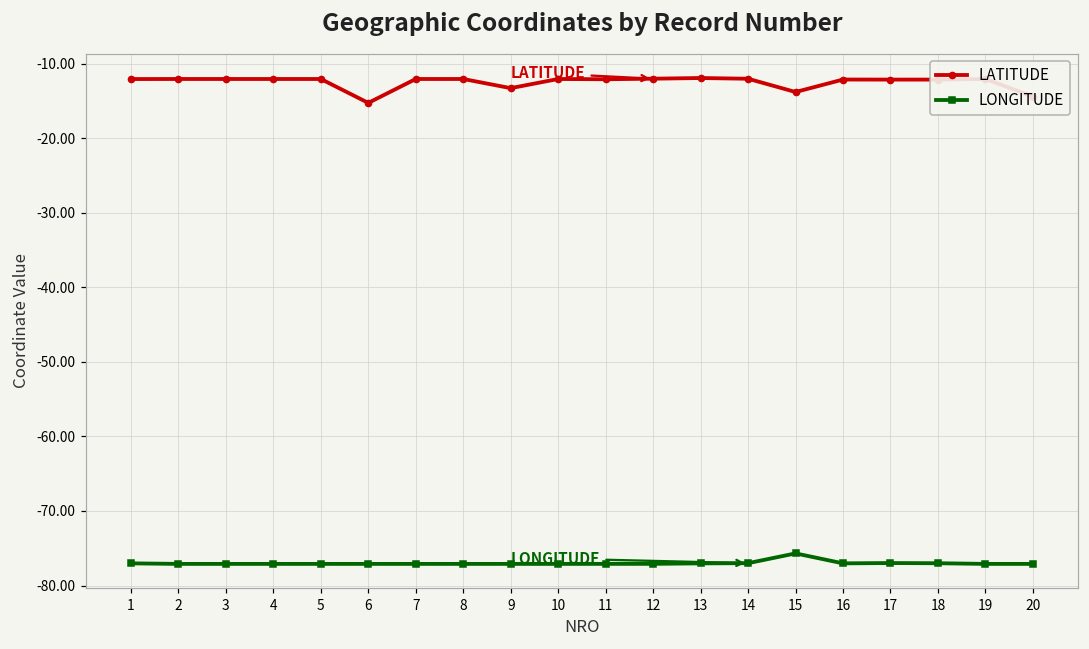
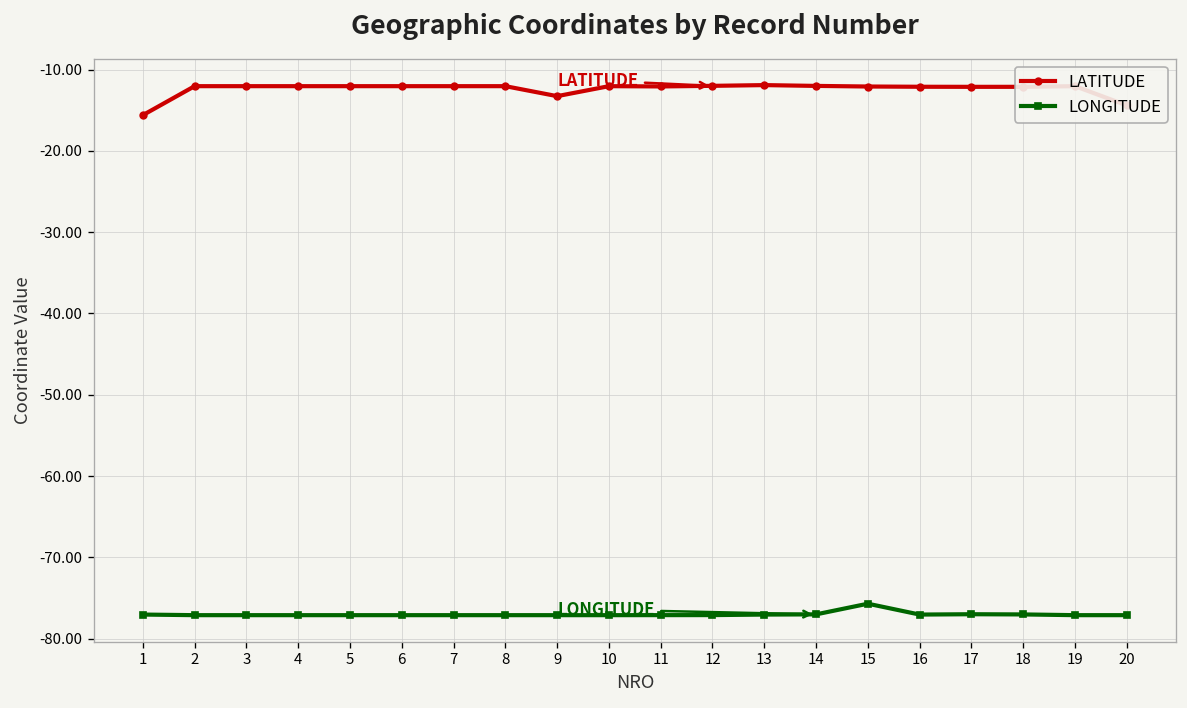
  {
    "LATITUDE": {
-     "1": -12,
+     "1": -16,
      "2": -12,
      "3": -12,
      "4": -12,
      "5": -12,
-     "6": -15,
+     "6": -12,
      "7": -12,
      "8": -12,
      "9": -13,
      "10": -12,
      "11": -12,
      "12": -12,
      "13": -12,
      "14": -12,
-     "15": -14,
+     "15": -12,
      "16": -12,
      "17": -12
    },
    "LONGITUDE": {
      "1": -77,
      "2": -77,
      "3": -77,
      "4": -77,
      "5": -77,
      "6": -77,
      "7": -77,
      "8": -77,
      "9": -77,
      "10": -77,
      "11": -77,
      "12": -77,
      "13": -77,
      "14": -77,
      "15": -76,
      "16": -77,
      "17": -77,
      "18": -77,
      "19": -77,
      "20": -77
    }
  }
